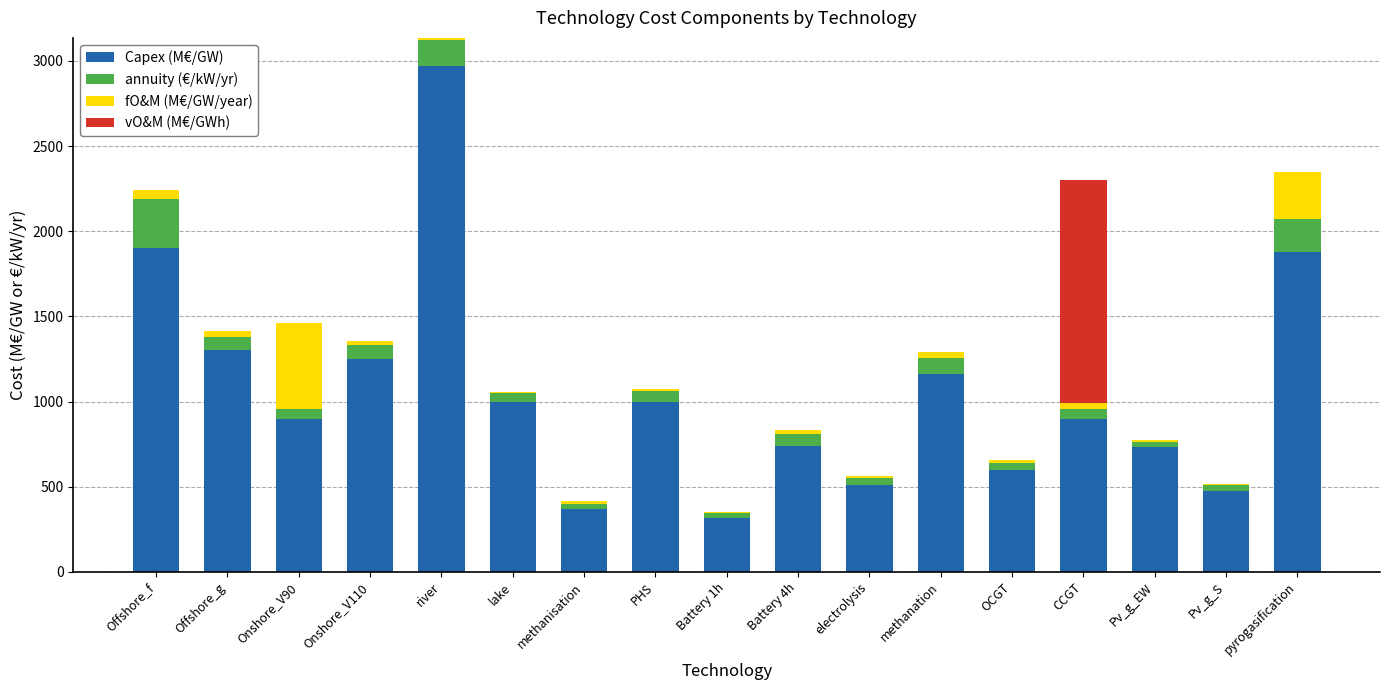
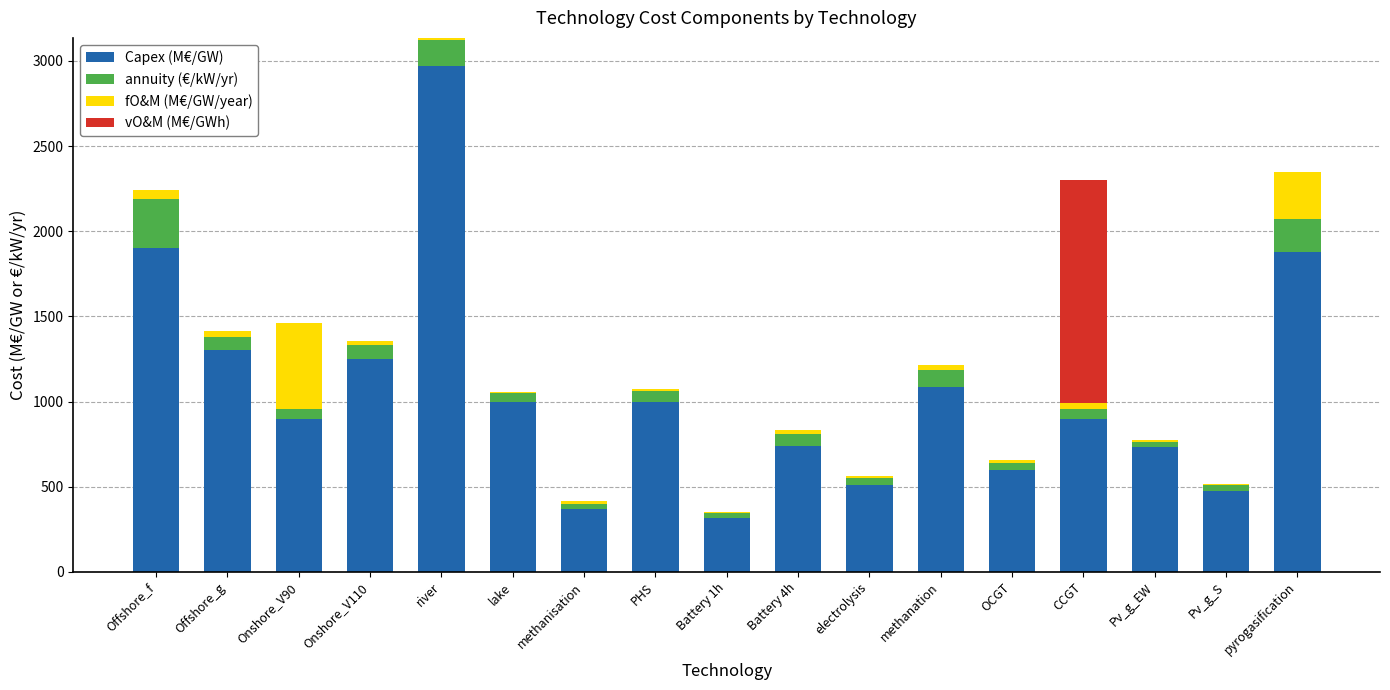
  {
    "Capex (M€/GW)": {
      "Offshore_f": 1900,
      "Offshore_g": 1300,
      "Onshore_V90": 900,
      "Onshore_V110": 1250,
      "river": 2970,
      "lake": 1000,
      "methanisation": 370,
      "PHS": 1000,
      "Battery 1h": 320,
      "Battery 4h": 740,
      "electrolysis": 510,
-     "methanation": 1160,
+     "methanation": 1090,
      "OCGT": 600,
      "CCGT": 900,
      "Pv_g_EW": 740,
      "Pv_g_S": 480,
      "pyrogasification": 1880
    },
    "annuity (€/kW/yr)": {
      "Offshore_f": 290,
      "Offshore_g": 80,
      "Onshore_V90": 60,
      "Onshore_V110": 80,
      "river": 150,
      "lake": 50,
      "methanisation": 30,
      "PHS": 60,
      "Battery 1h": 30,
      "Battery 4h": 70,
      "electrolysis": 40,
      "methanation": 100,
      "OCGT": 40,
      "CCGT": 50,
      "Pv_g_EW": 30,
      "Pv_g_S": 30,
      "pyrogasification": 190
    },
    "fO&M (M€/GW/year)": {
      "Offshore_f": 50,
      "Offshore_g": 40,
      "Onshore_V90": 500,
      "Onshore_V110": 30,
      "river": 10,
      "methanisation": 10,
      "PHS": 20,
      "Battery 4h": 20,
      "methanation": 30,
      "OCGT": 20,
      "CCGT": 40,
      "pyrogasification": 270
    },
    "vO&M (M€/GWh)": {
      "Offshore_f": 0,
      "Offshore_g": 0,
      "Onshore_V90": 0,
      "Onshore_V110": 0,
      "river": 0,
      "lake": 0,
      "PHS": 0,
      "Battery 1h": 0,
      "Battery 4h": 0,
      "electrolysis": 0,
      "OCGT": 0,
      "CCGT": 1310,
      "Pv_g_EW": 0,
      "Pv_g_S": 0
    }
  }
